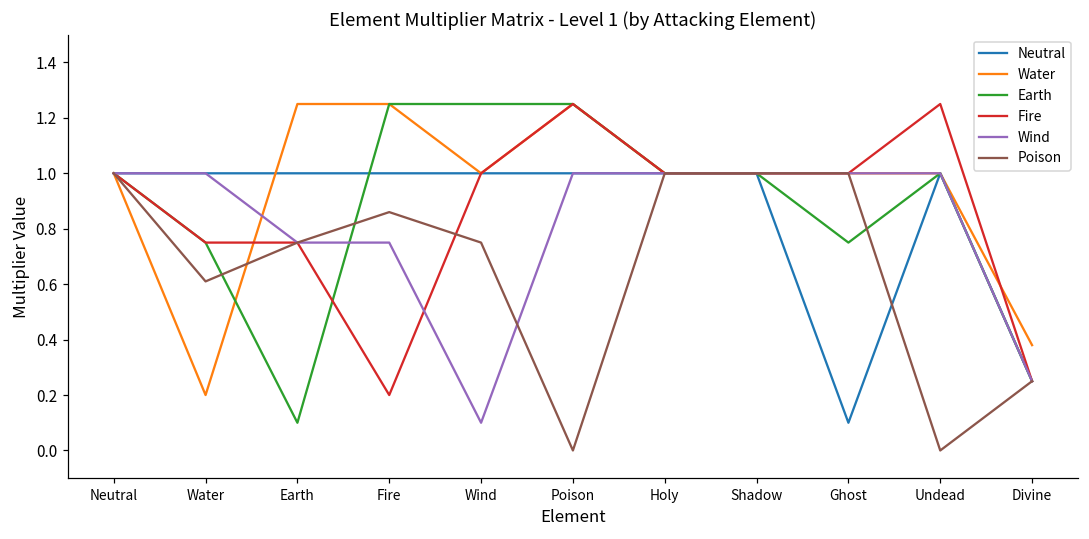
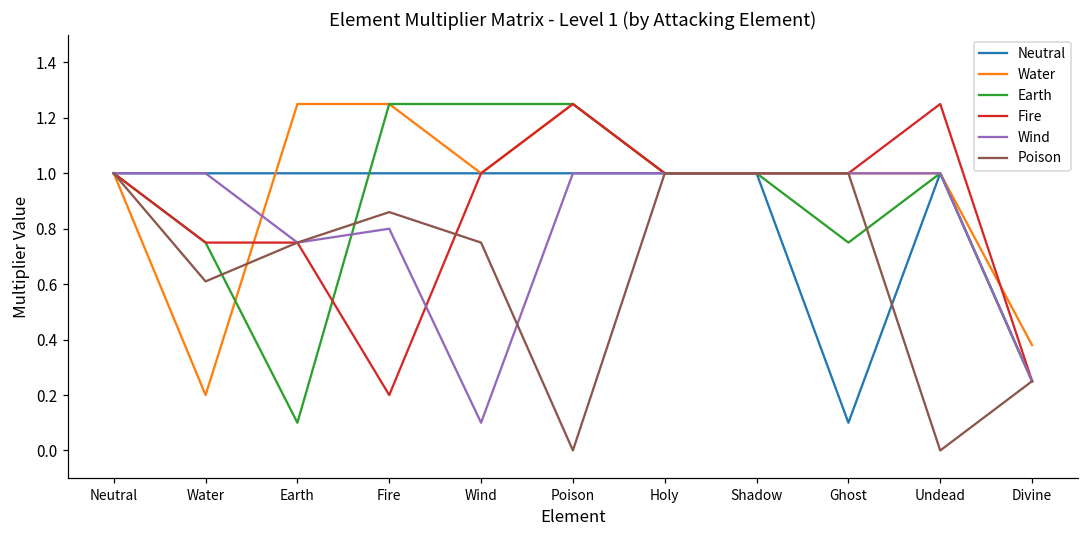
  {
    "Neutral": {
      "Earth": 1.00,
      "Fire": 1.00,
      "Ghost": 0.10
    },
    "Water": {
      "Water": 0.20,
      "Earth": 1.25,
      "Divine": 0.38
    },
    "Earth": {
      "Earth": 0.10,
      "Wind": 1.25,
      "Ghost": 0.75
    },
    "Fire": {
      "Fire": 0.20,
      "Undead": 1.25
    },
    "Wind": {
-     "Fire": 0.75,
+     "Fire": 0.80,
      "Wind": 0.10
    },
    "Poison": {
      "Water": 0.61,
      "Fire": 0.86,
      "Wind": 0.75,
      "Poison": 0.00,
      "Undead": 0.00
    }
  }
